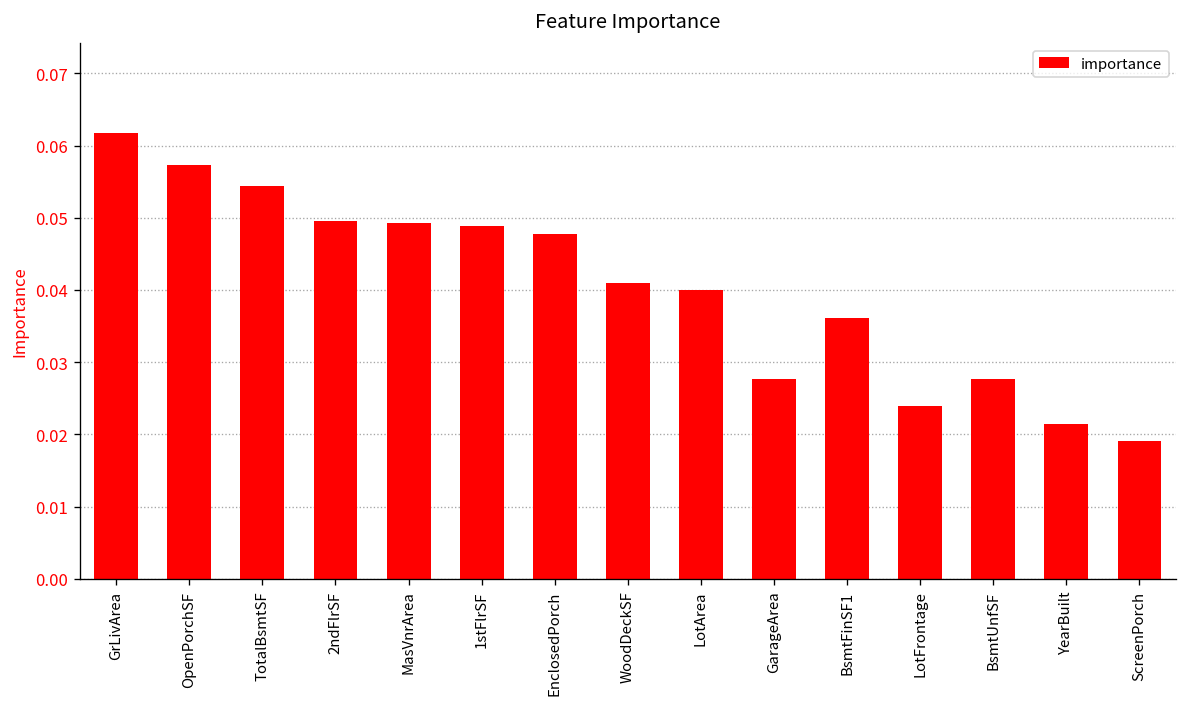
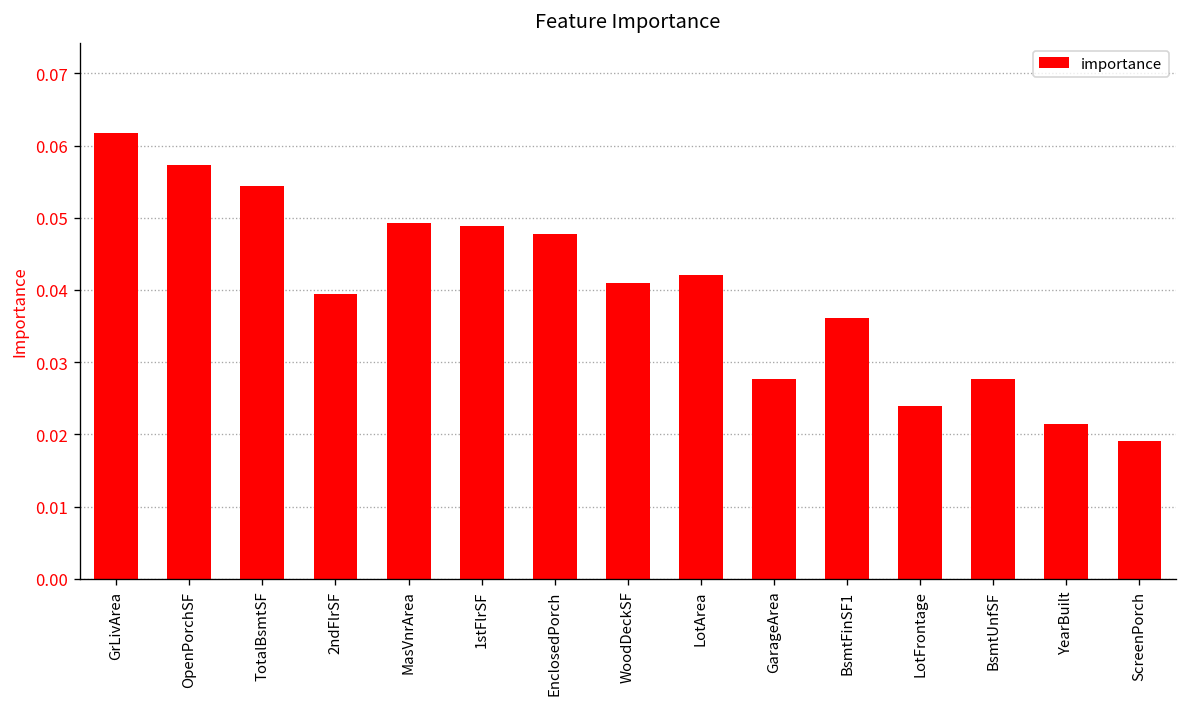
  {
    "GrLivArea": 0.062,
    "OpenPorchSF": 0.057,
    "TotalBsmtSF": 0.054,
-   "2ndFlrSF": 0.050,
+   "2ndFlrSF": 0.039,
    "MasVnrArea": 0.049,
    "1stFlrSF": 0.049,
    "EnclosedPorch": 0.048,
    "WoodDeckSF": 0.041,
-   "LotArea": 0.040,
+   "LotArea": 0.042,
    "GarageArea": 0.028,
    "BsmtFinSF1": 0.036,
    "LotFrontage": 0.024,
    "BsmtUnfSF": 0.028,
    "YearBuilt": 0.021,
    "ScreenPorch": 0.019
  }
